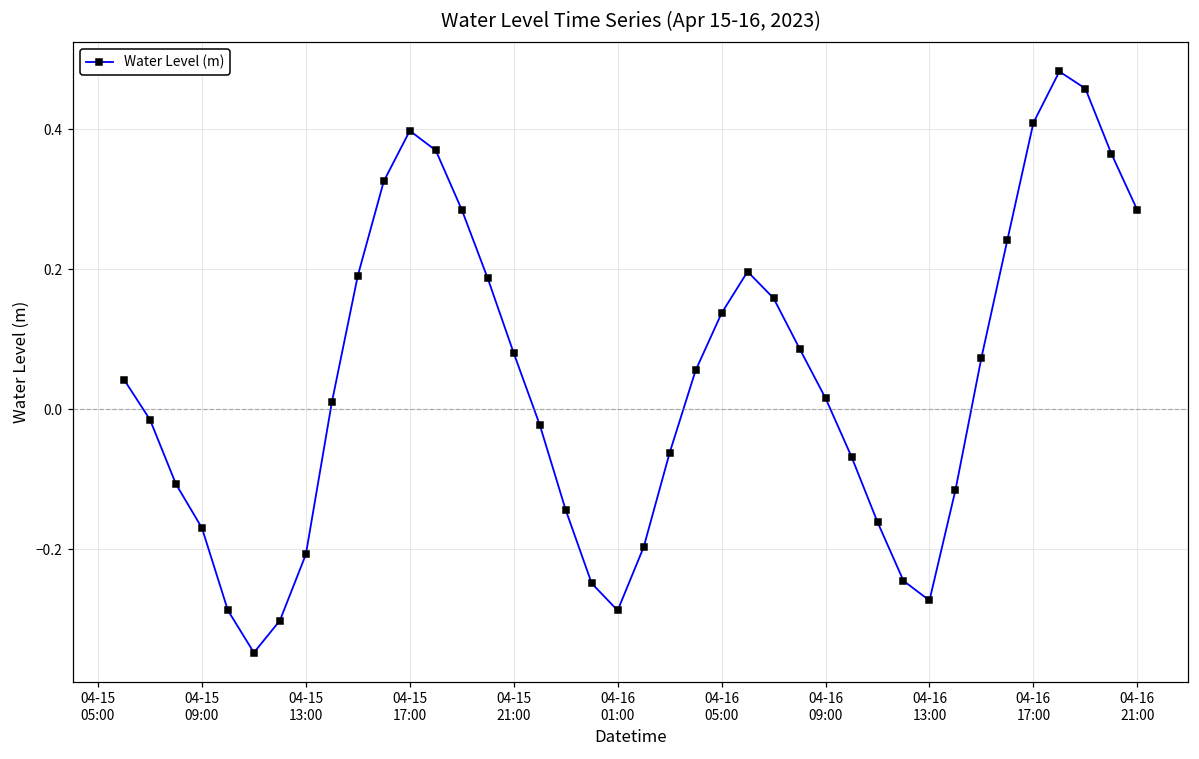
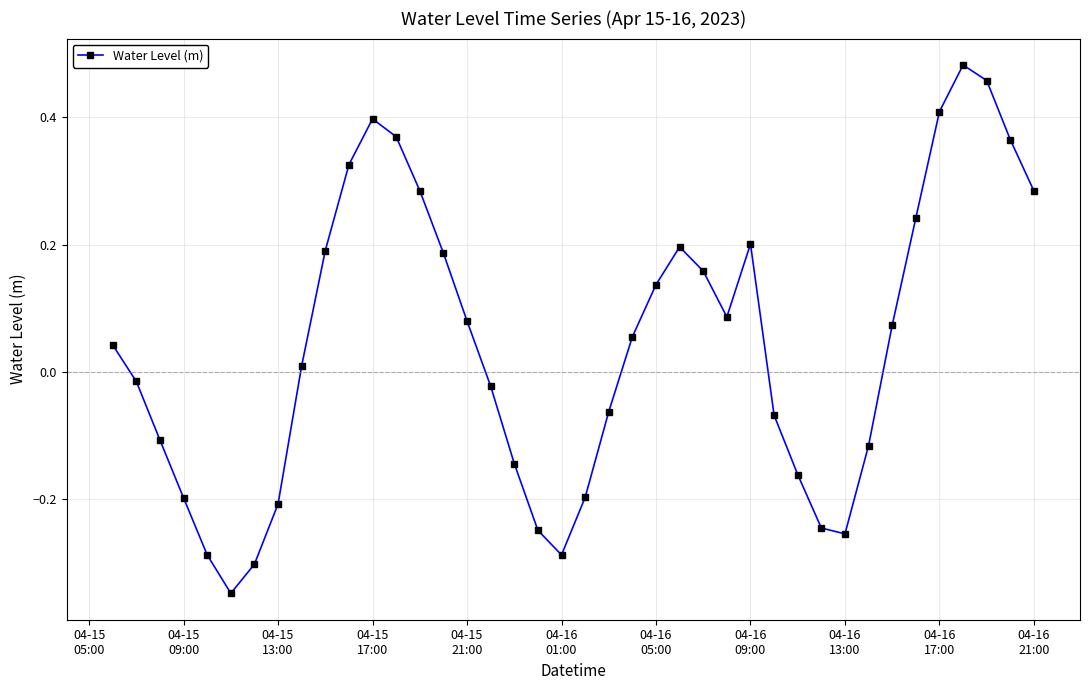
  {
-   "04-15 09:00": -0.17,
+   "04-15 09:00": -0.20,
    "04-15 13:00": -0.21,
    "04-15 17:00": 0.40,
    "04-15 21:00": 0.08,
    "04-16 01:00": -0.29,
    "04-16 05:00": 0.14,
-   "04-16 09:00": 0.02,
-   "04-16 13:00": -0.27,
+   "04-16 09:00": 0.20,
+   "04-16 13:00": -0.25,
    "04-16 17:00": 0.41,
    "04-16 21:00": 0.28
  }
